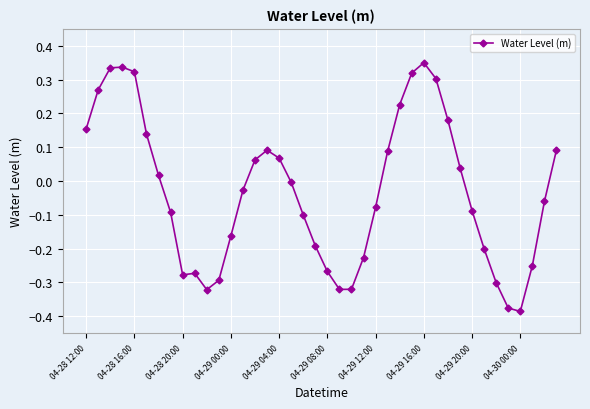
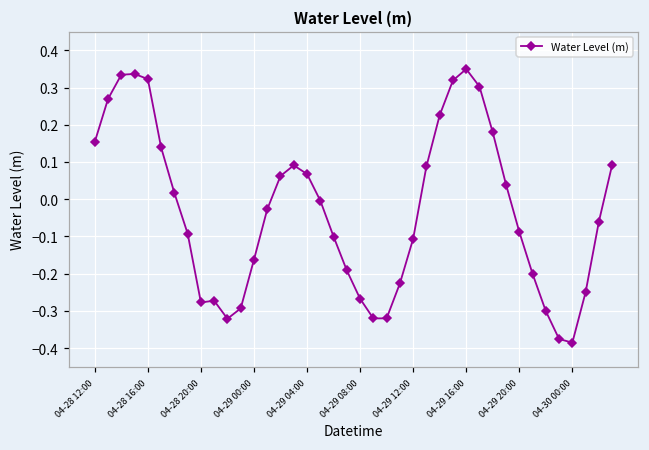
  {
    "04-28 12:00": 0.15,
    "04-28 16:00": 0.32,
    "04-28 20:00": -0.28,
    "04-29 00:00": -0.16,
    "04-29 04:00": 0.07,
    "04-29 08:00": -0.27,
-   "04-29 12:00": -0.08,
+   "04-29 12:00": -0.11,
    "04-29 16:00": 0.35,
    "04-29 20:00": -0.09,
    "04-30 00:00": -0.39
  }
